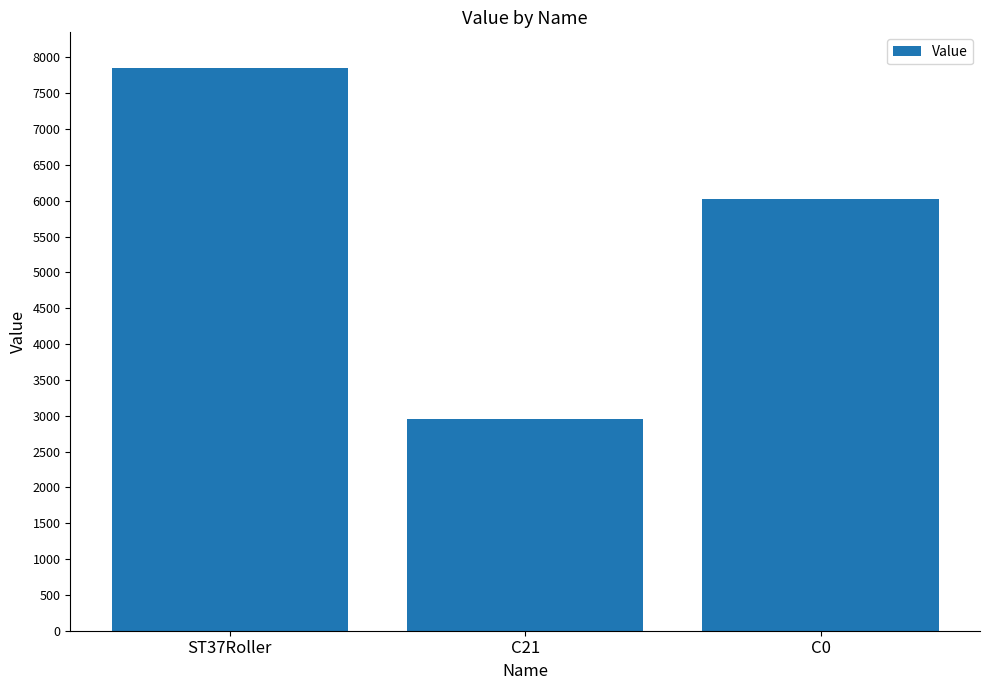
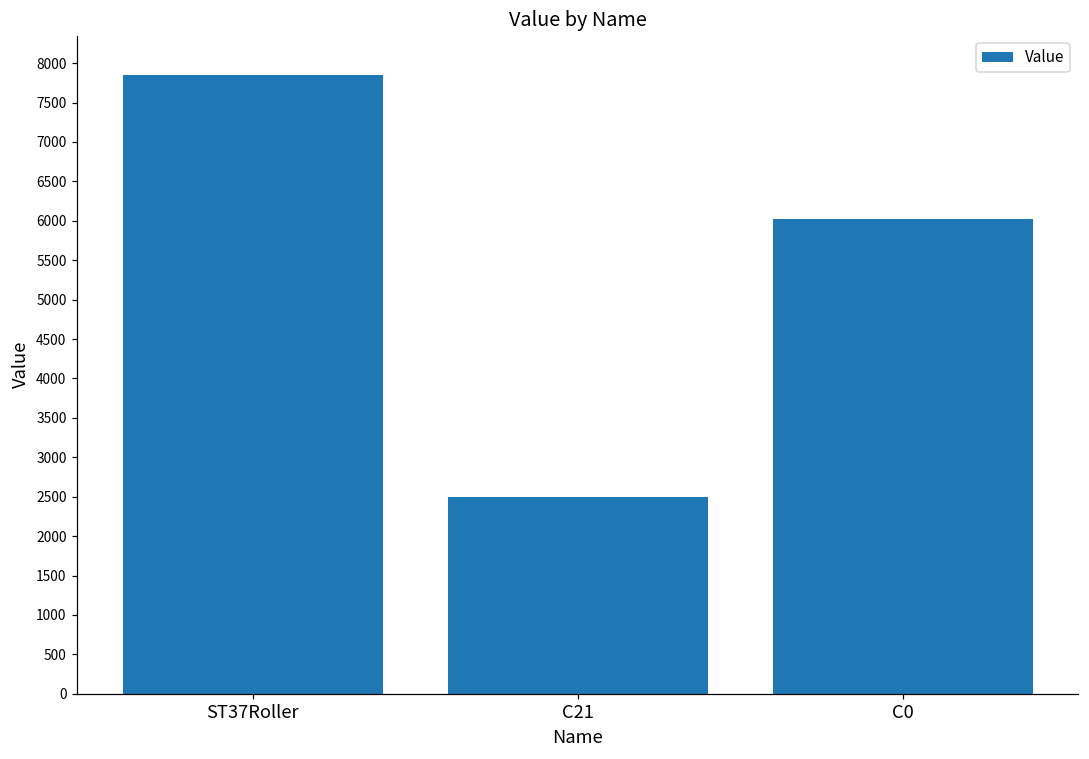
  {
    "ST37Roller": 7900,
-   "C21": 2900,
+   "C21": 2500,
    "C0": 6000
  }
